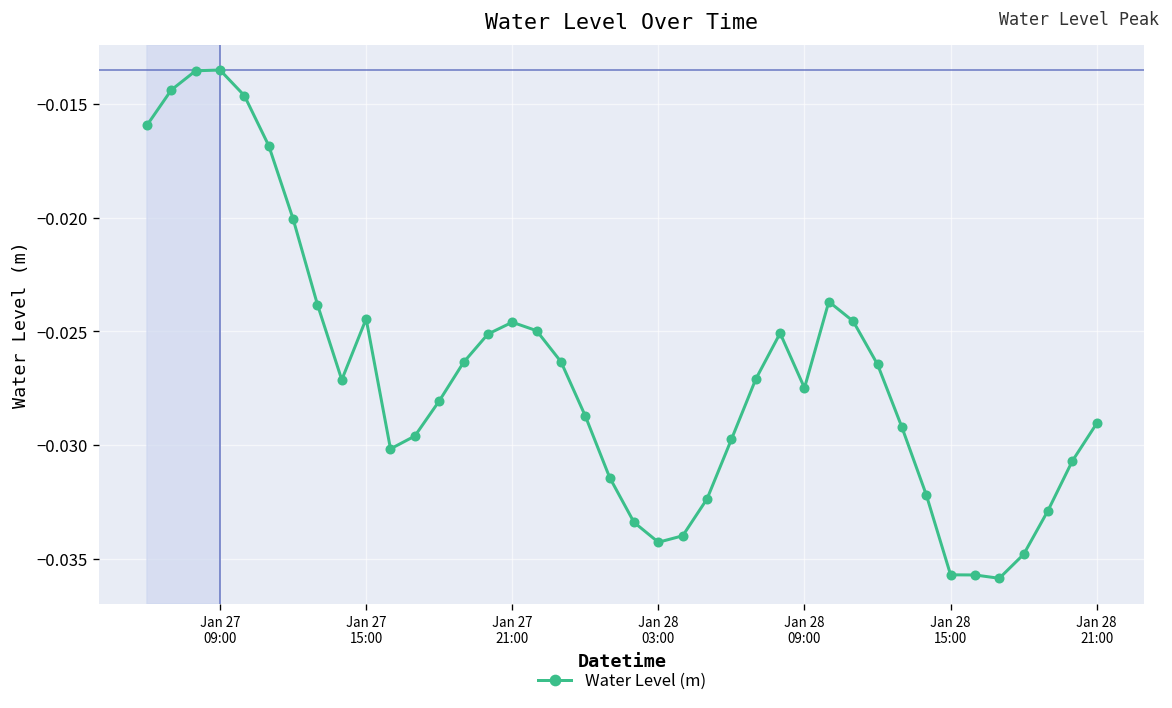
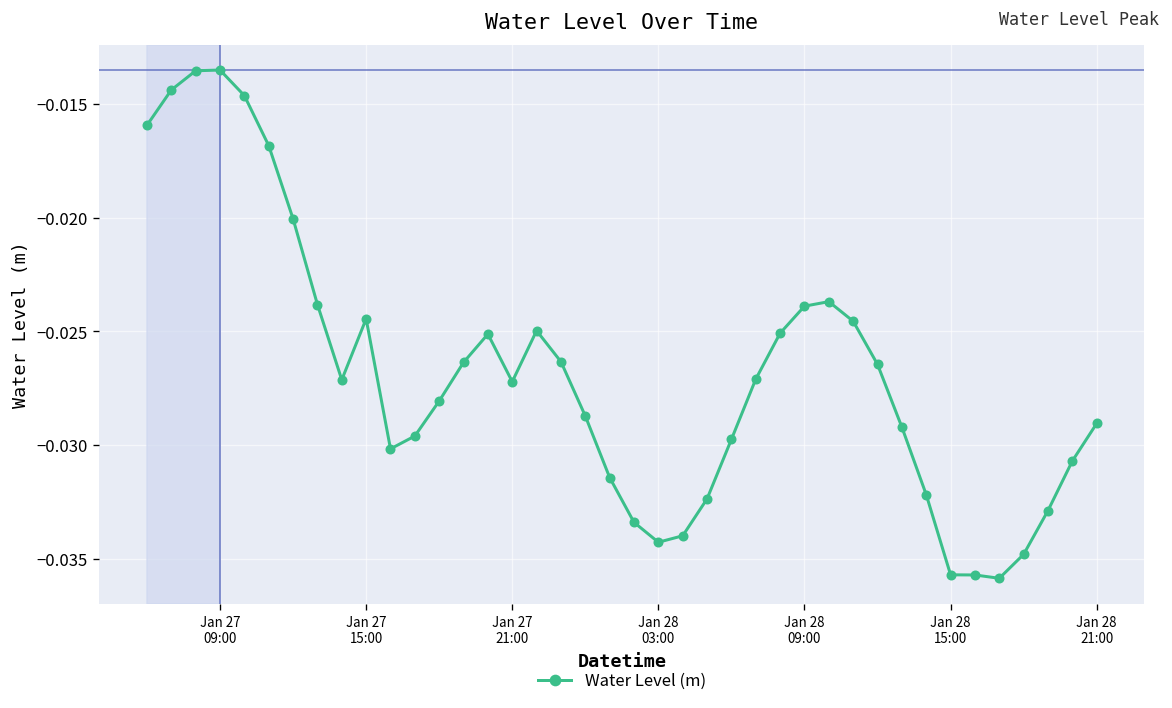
  {
    "Jan 27 09:00": -0.0135,
    "Jan 27 15:00": -0.0244,
-   "Jan 27 21:00": -0.0246,
+   "Jan 27 21:00": -0.0272,
    "Jan 28 03:00": -0.0343,
-   "Jan 28 09:00": -0.0275,
+   "Jan 28 09:00": -0.0239,
    "Jan 28 15:00": -0.0357,
    "Jan 28 21:00": -0.0290
  }
